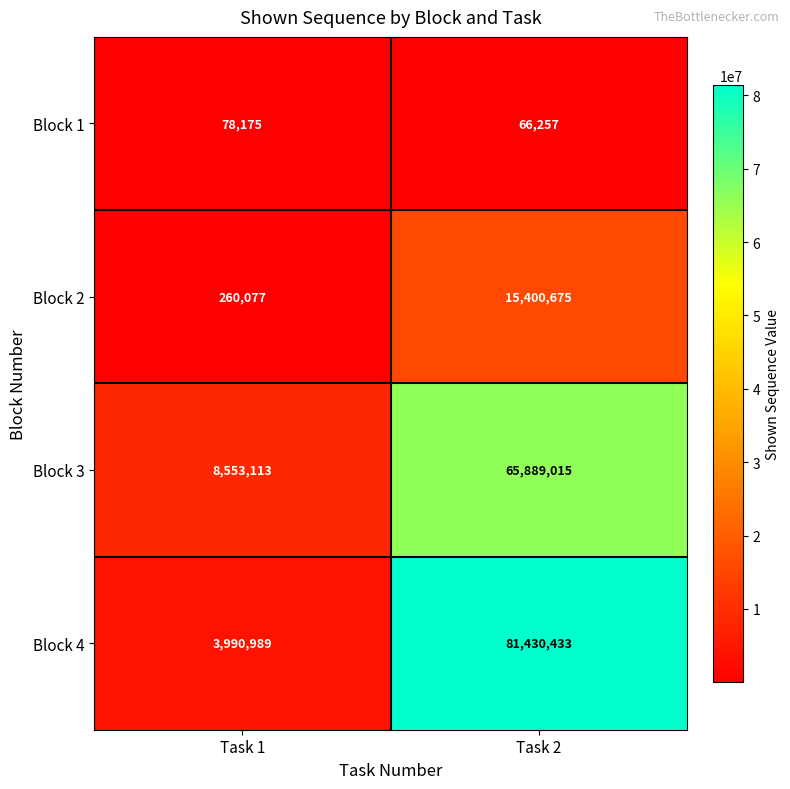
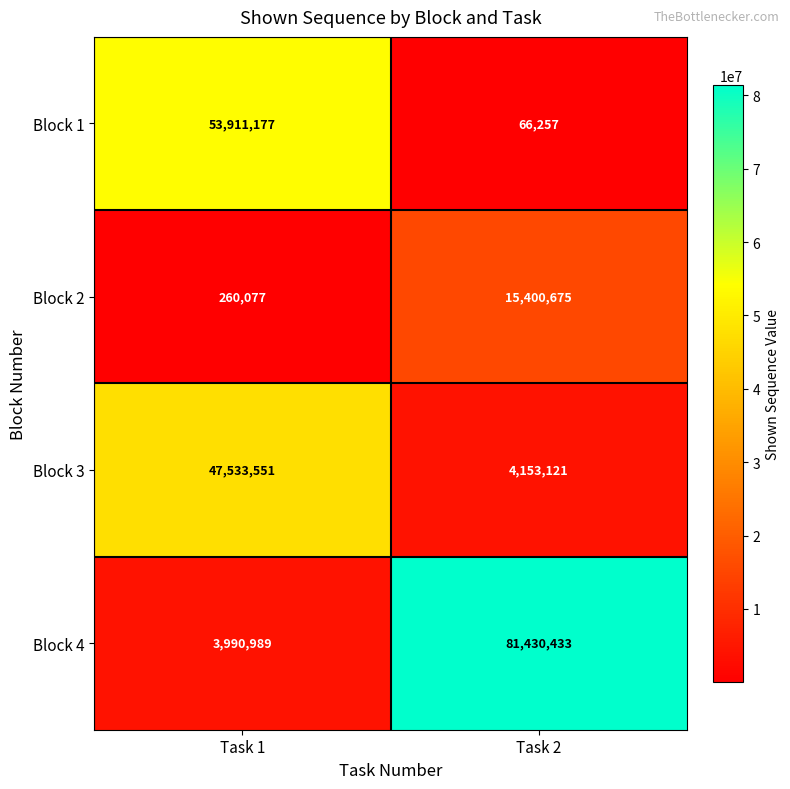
  {
    "Block 1": {
-     "Task 1": "78,175",
+     "Task 1": "53,911,177",
      "Task 2": "66,257"
    },
    "Block 2": {
      "Task 1": "260,077",
      "Task 2": "15,400,675"
    },
    "Block 3": {
-     "Task 1": "8,553,113",
-     "Task 2": "65,889,015"
+     "Task 1": "47,533,551",
+     "Task 2": "4,153,121"
    },
    "Block 4": {
      "Task 1": "3,990,989",
      "Task 2": "81,430,433"
    }
  }
